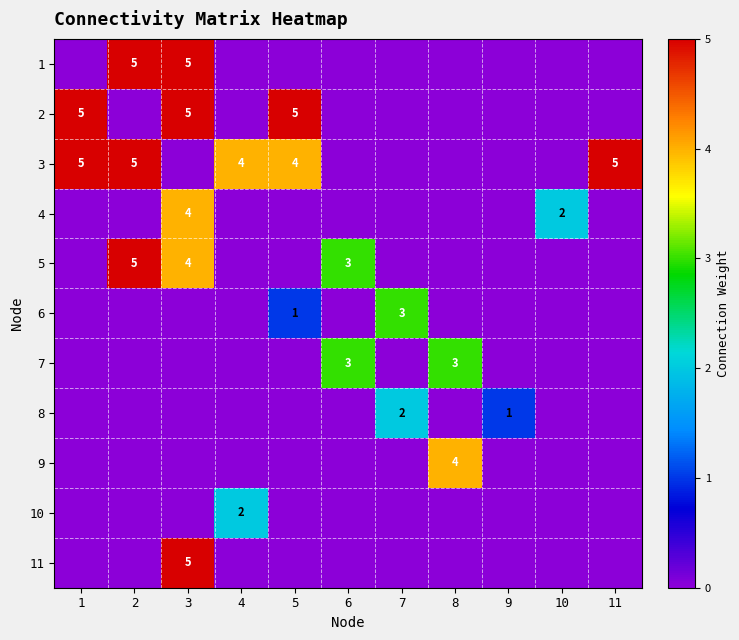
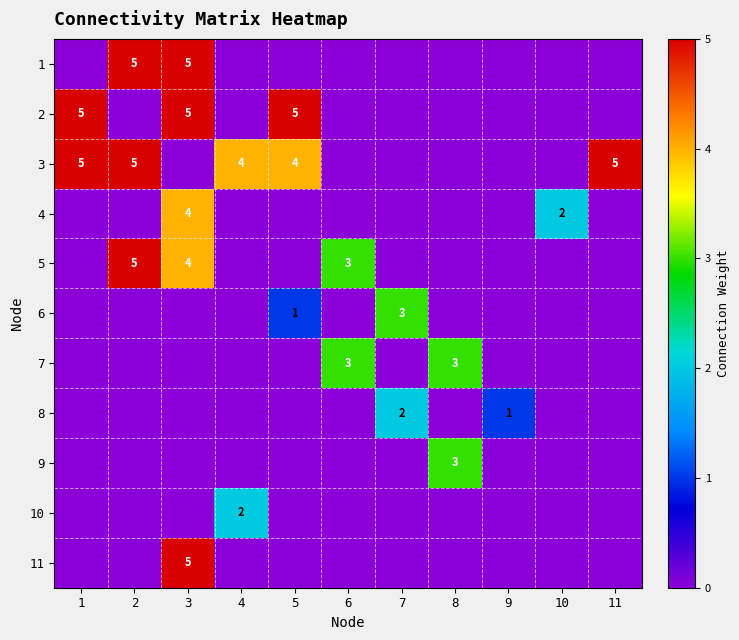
  {
    "1": {
      "2": 5,
      "3": 5
    },
    "2": {
      "1": 5,
      "3": 5,
      "5": 5
    },
    "3": {
      "1": 5,
      "2": 5,
      "4": 4,
      "5": 4,
      "11": 5
    },
    "4": {
      "3": 4,
      "10": 2
    },
    "5": {
      "2": 5,
      "3": 4,
      "6": 3
    },
    "6": {
      "5": 1,
      "7": 3
    },
    "7": {
      "6": 3,
      "8": 3
    },
    "8": {
      "7": 2,
      "9": 1
    },
    "9": {
-     "8": 4
+     "8": 3
    },
    "10": {
      "4": 2
    },
    "11": {
      "3": 5
    }
  }
